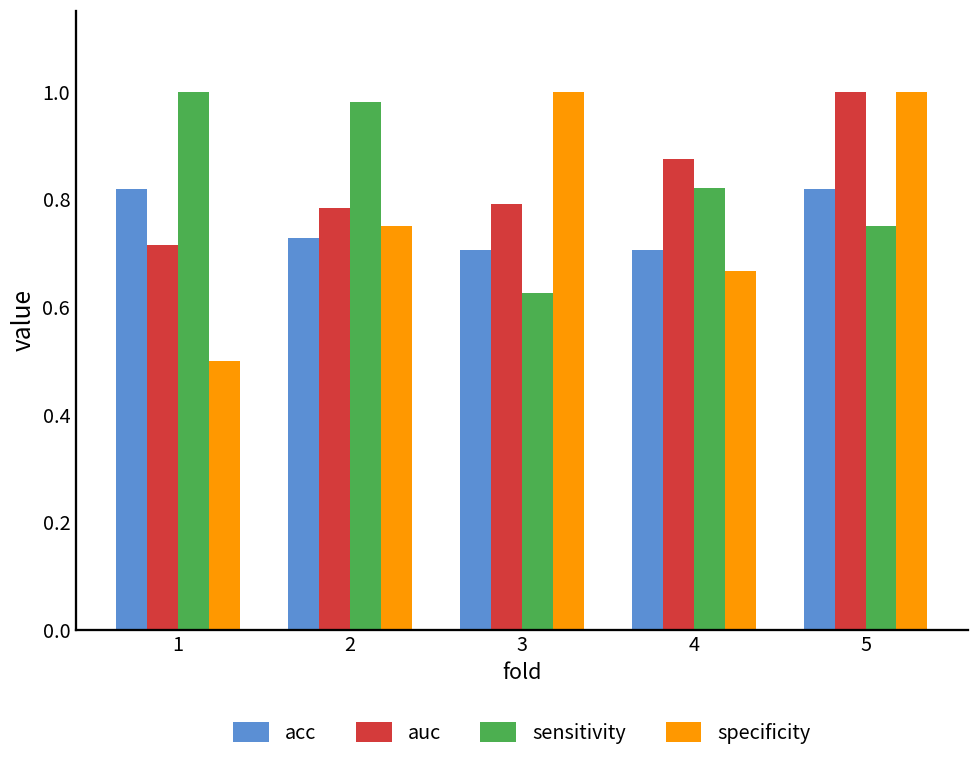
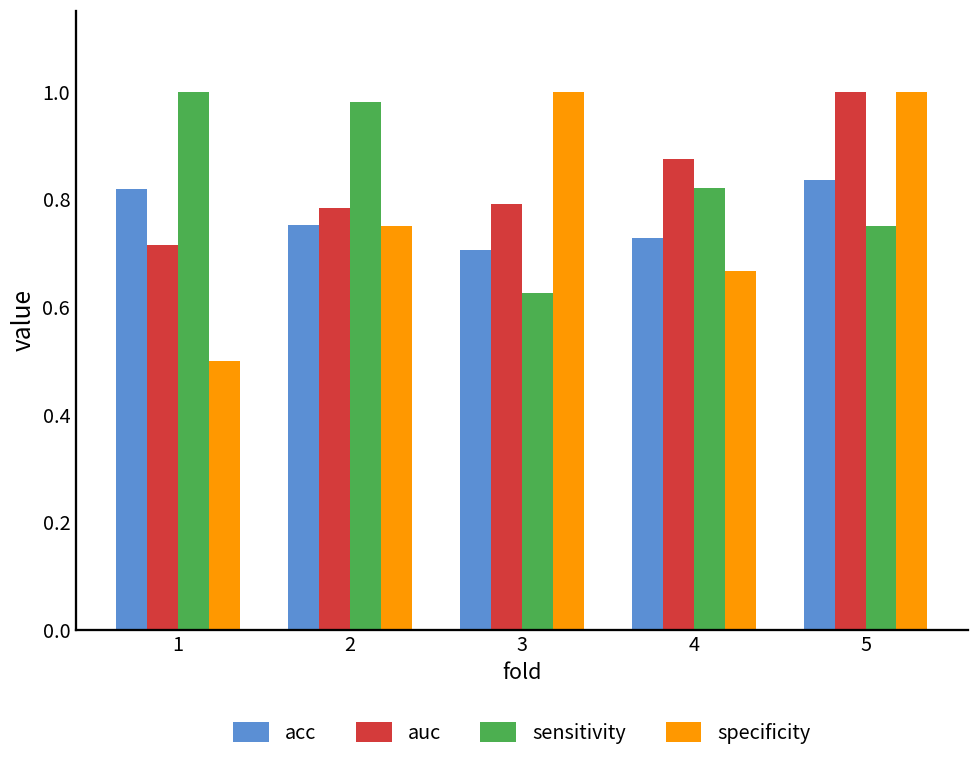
  {
    "acc": {
      "1": 0.82,
-     "2": 0.73,
+     "2": 0.75,
      "3": 0.71,
-     "4": 0.71,
-     "5": 0.82
+     "4": 0.73,
+     "5": 0.84
    },
    "auc": {
      "1": 0.71,
      "2": 0.78,
      "3": 0.79,
      "4": 0.88,
      "5": 1.00
    },
    "sensitivity": {
      "1": 1.00,
      "2": 0.98,
      "3": 0.63,
      "4": 0.82,
      "5": 0.75
    },
    "specificity": {
      "1": 0.50,
      "2": 0.75,
      "3": 1.00,
      "4": 0.67,
      "5": 1.00
    }
  }
